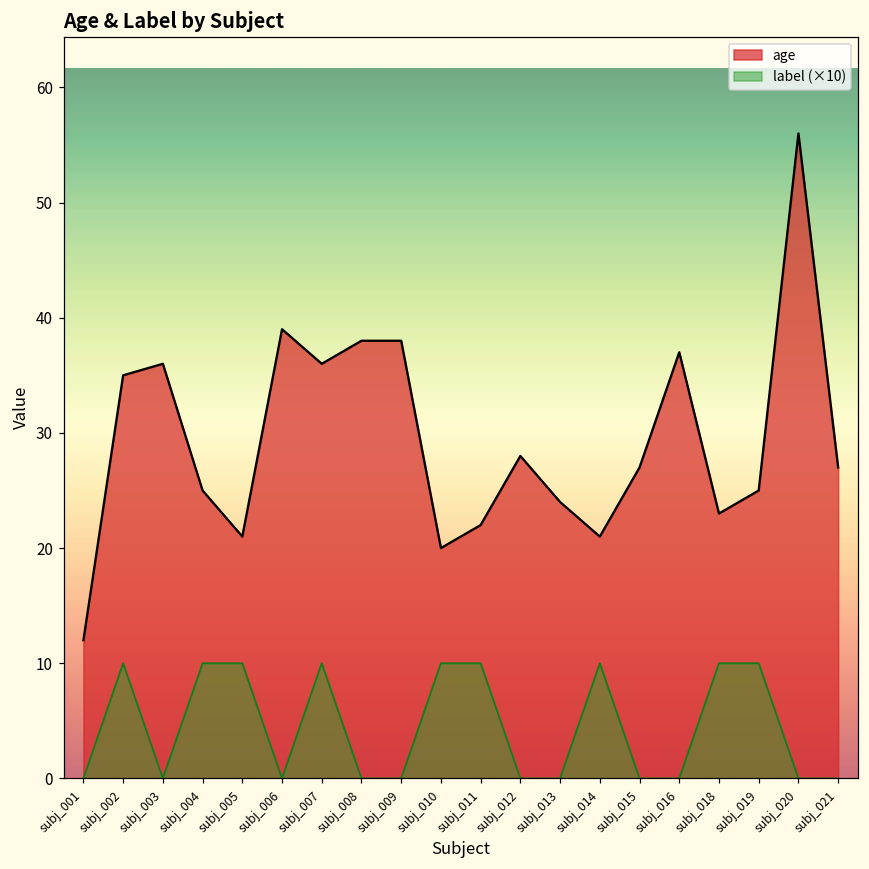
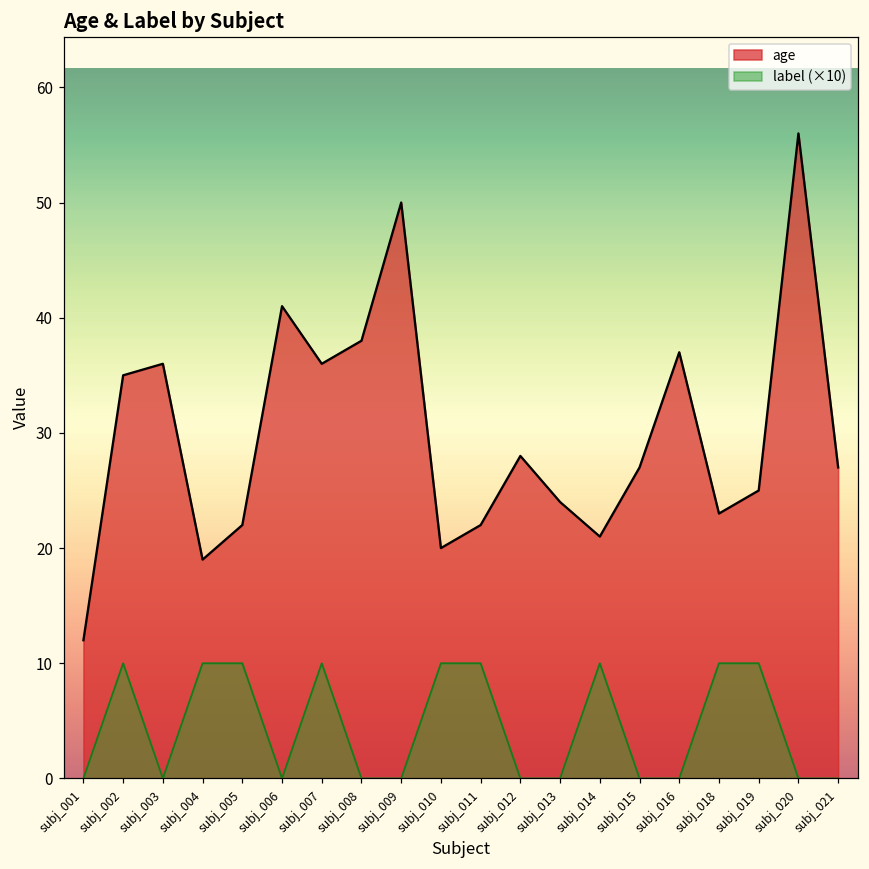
  {
    "age": {
      "subj_001": 12,
      "subj_002": 35,
      "subj_003": 36,
-     "subj_004": 25,
-     "subj_005": 21,
-     "subj_006": 39,
+     "subj_004": 19,
+     "subj_005": 22,
+     "subj_006": 41,
      "subj_007": 36,
      "subj_008": 38,
-     "subj_009": 38,
+     "subj_009": 50,
      "subj_010": 20,
      "subj_011": 22,
      "subj_012": 28,
      "subj_013": 24,
      "subj_014": 21,
      "subj_015": 27,
      "subj_016": 37,
      "subj_018": 23,
      "subj_019": 25,
      "subj_020": 56,
      "subj_021": 27
    },
    "label (×10)": {
      "subj_001": 0,
      "subj_002": 10,
      "subj_003": 0,
      "subj_004": 10,
      "subj_005": 10,
      "subj_006": 0,
      "subj_007": 10,
      "subj_008": 0,
      "subj_009": 0,
      "subj_010": 10,
      "subj_011": 10,
      "subj_012": 0,
      "subj_013": 0,
      "subj_014": 10,
      "subj_015": 0,
      "subj_016": 0,
      "subj_018": 10,
      "subj_019": 10,
      "subj_020": 0,
      "subj_021": 0
    }
  }
